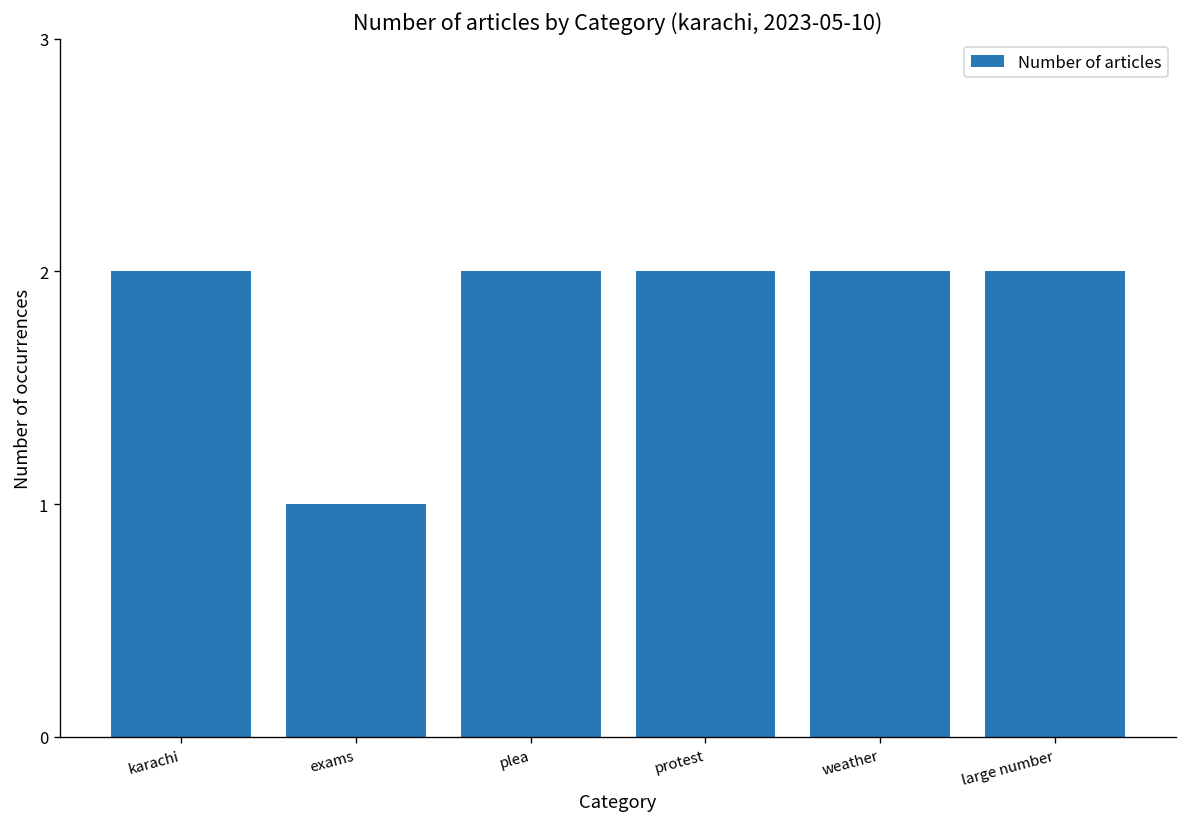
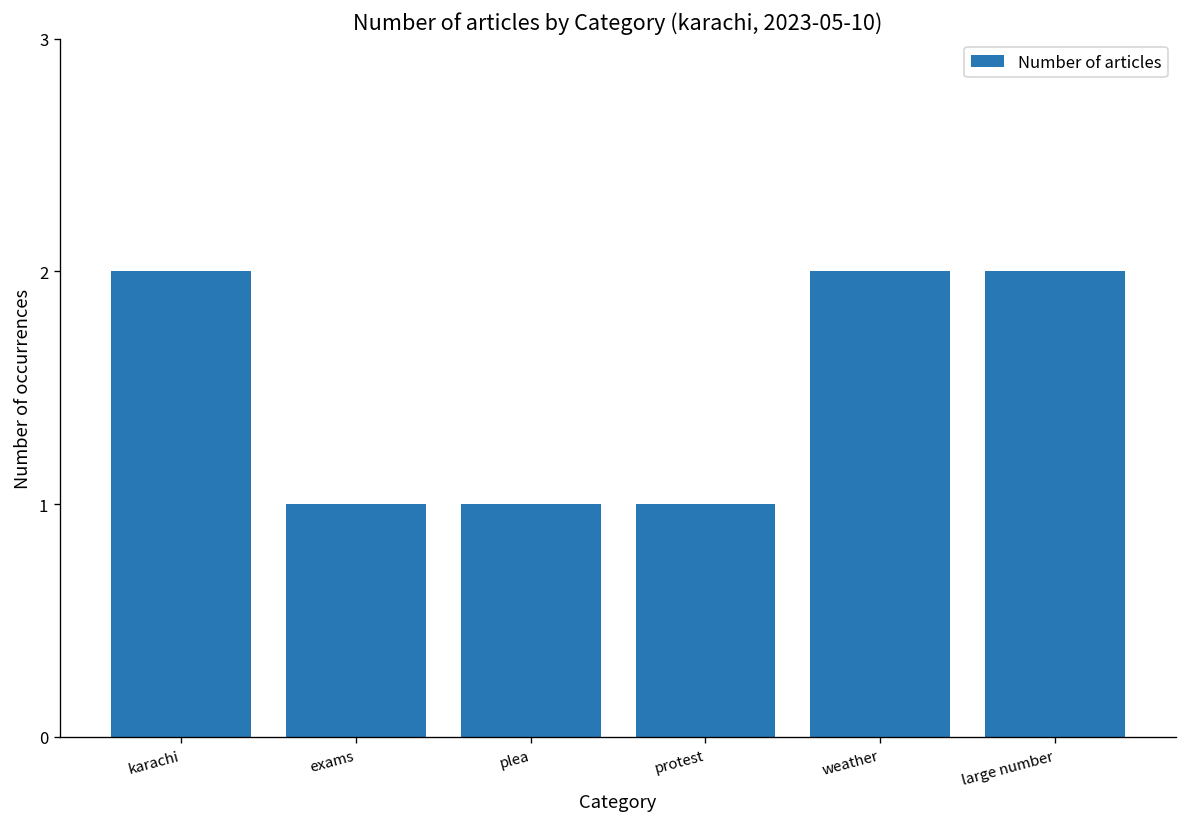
  {
    "karachi": 2,
    "exams": 1,
-   "plea": 2,
-   "protest": 2,
+   "plea": 1,
+   "protest": 1,
    "weather": 2,
    "large number": 2
  }
